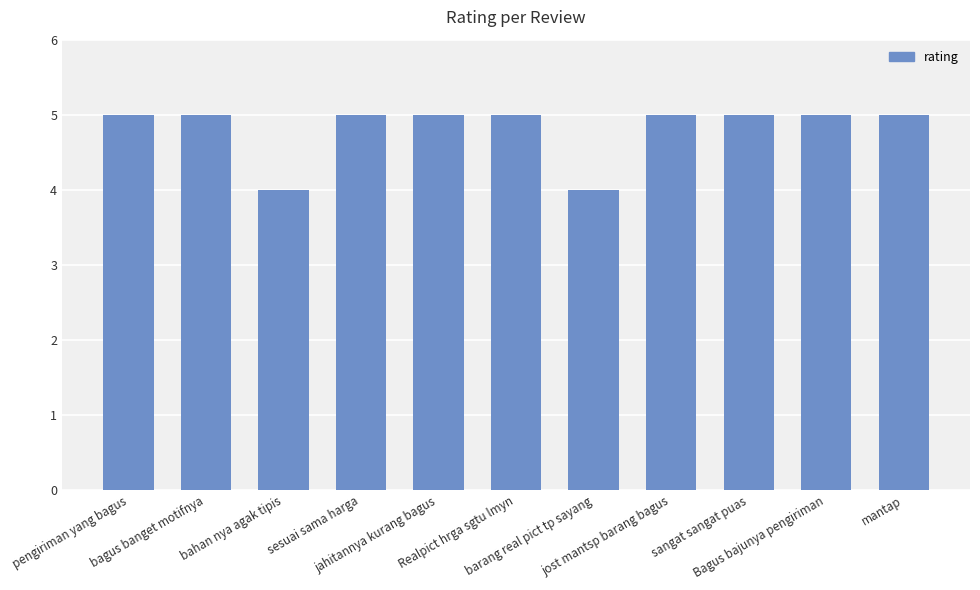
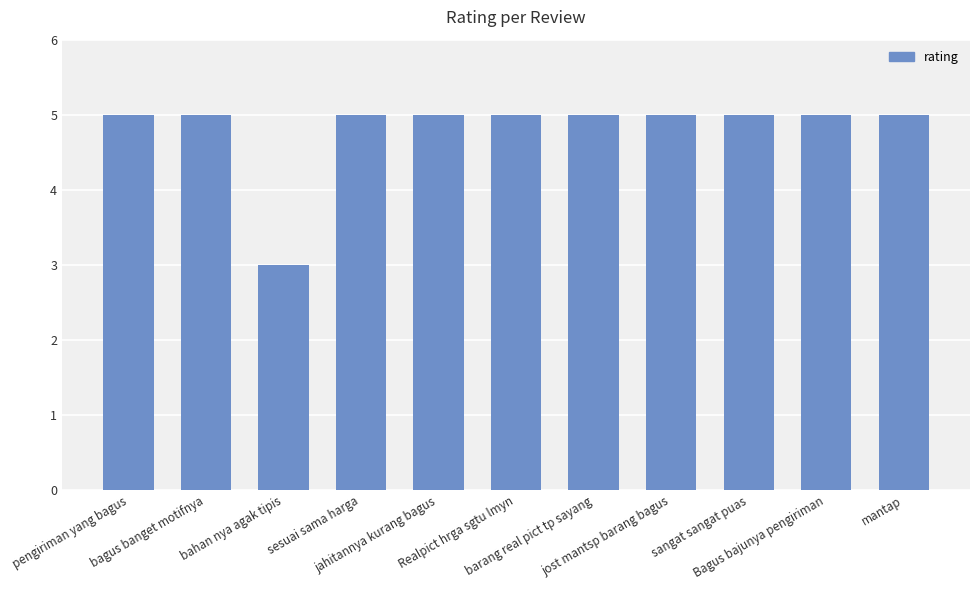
  {
    "pengiriman yang bagus": 5,
    "bagus banget motifnya": 5,
-   "bahan nya agak tipis": 4,
+   "bahan nya agak tipis": 3,
    "sesuai sama harga": 5,
    "jahitannya kurang bagus": 5,
    "Realpict hrga sgtu lmyn": 5,
-   "barang real pict tp sayang": 4,
+   "barang real pict tp sayang": 5,
    "jost mantsp barang bagus": 5,
    "sangat sangat puas": 5,
    "Bagus bajunya pengiriman": 5,
    "mantap": 5
  }
